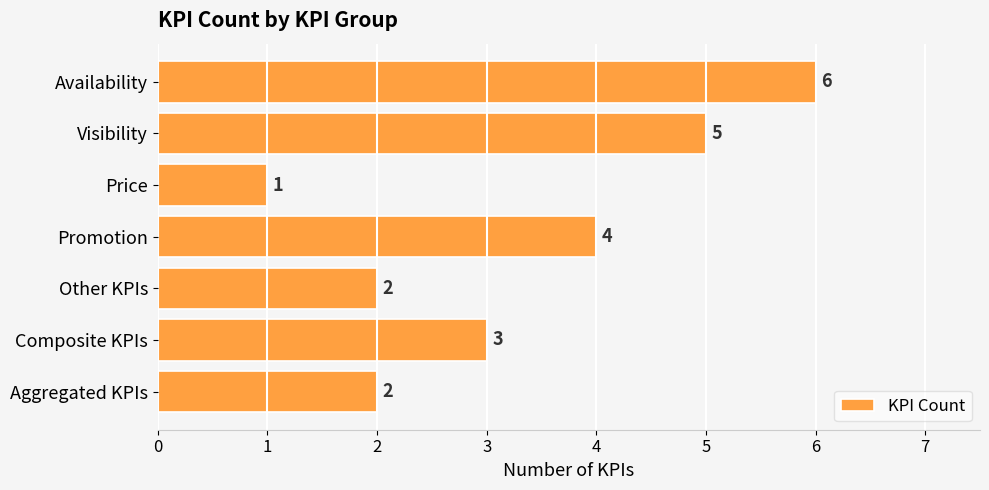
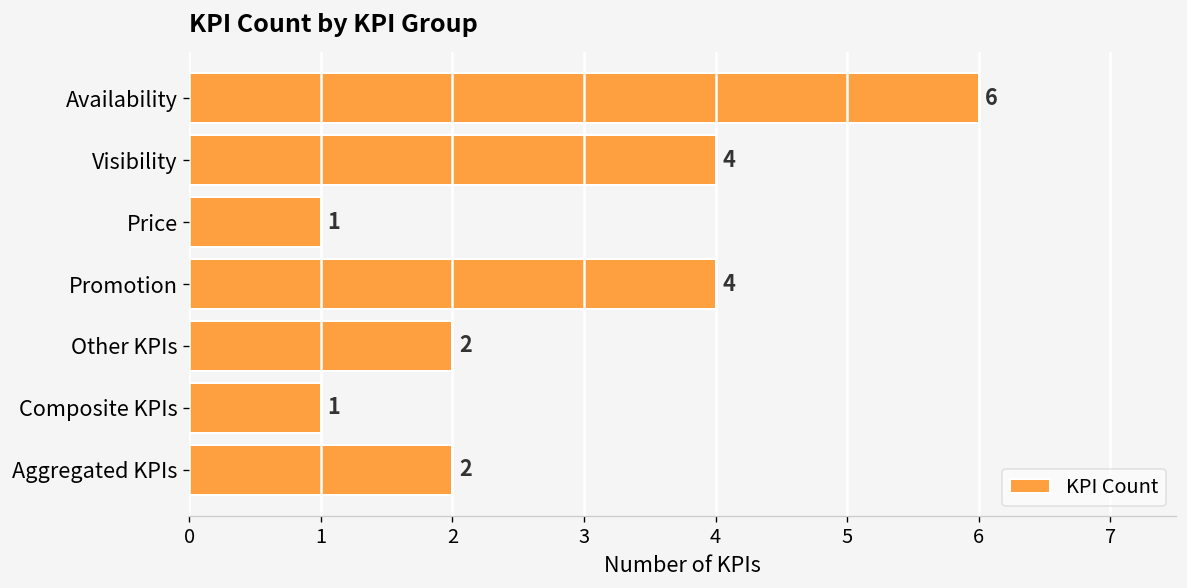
  {
    "Availability": 6,
-   "Visibility": 5,
+   "Visibility": 4,
    "Price": 1,
    "Promotion": 4,
    "Other KPIs": 2,
-   "Composite KPIs": 3,
+   "Composite KPIs": 1,
    "Aggregated KPIs": 2
  }
